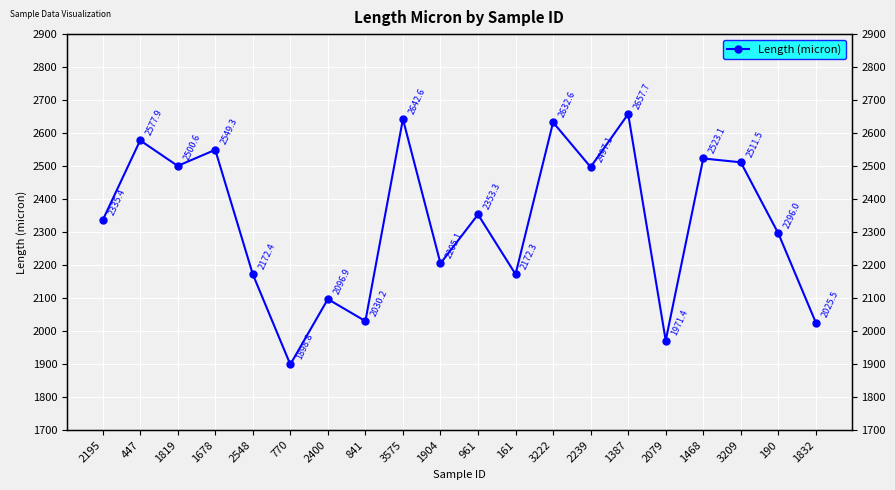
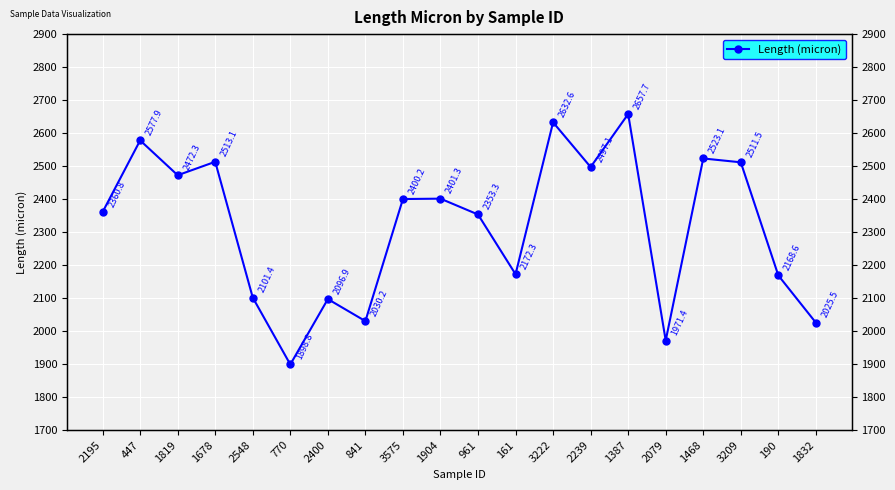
  {
-   "2195": 2335.4,
+   "2195": 2360.8,
    "447": 2577.9,
-   "1819": 2500.6,
-   "1678": 2549.3,
-   "2548": 2172.4,
+   "1819": 2472.3,
+   "1678": 2513.1,
+   "2548": 2101.4,
    "770": 1898.8,
    "2400": 2096.9,
    "841": 2030.2,
-   "3575": 2642.6,
-   "1904": 2205.1,
+   "3575": 2400.2,
+   "1904": 2401.3,
    "961": 2353.3,
    "161": 2172.3,
    "3222": 2632.6,
    "2239": 2497.1,
    "1387": 2657.7,
    "2079": 1971.4,
    "1468": 2523.1,
    "3209": 2511.5,
-   "190": 2296.0,
+   "190": 2168.6,
    "1832": 2025.5
  }
